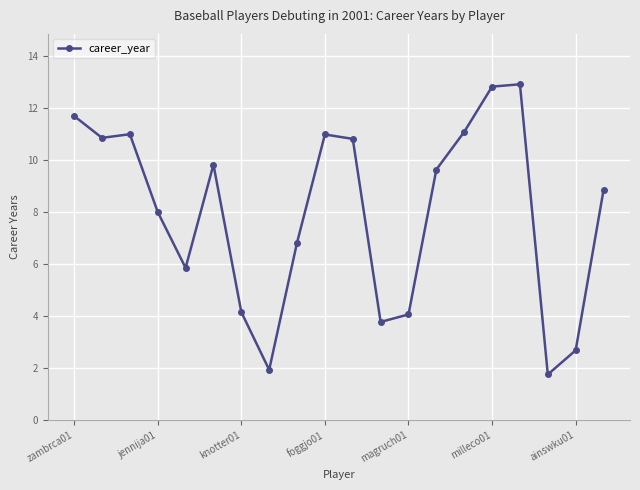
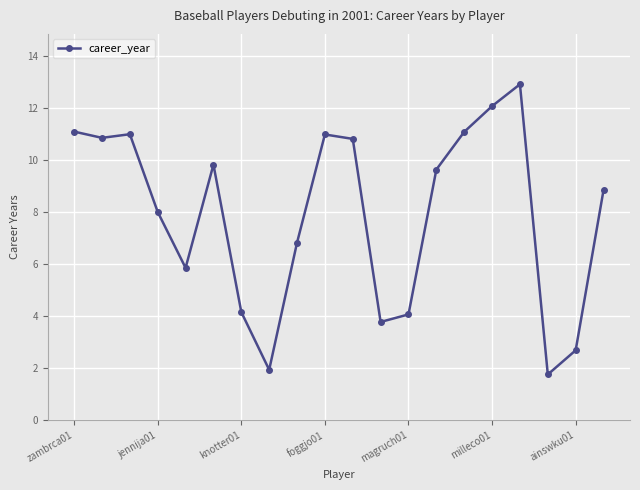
  {
-   "zambrca01": 11.7,
+   "zambrca01": 11.1,
    "jennija01": 8.0,
    "knotter01": 4.2,
    "foggjo01": 11.0,
    "magruch01": 4.1,
-   "milleco01": 12.8,
+   "milleco01": 12.1,
    "ainswku01": 2.7
  }
